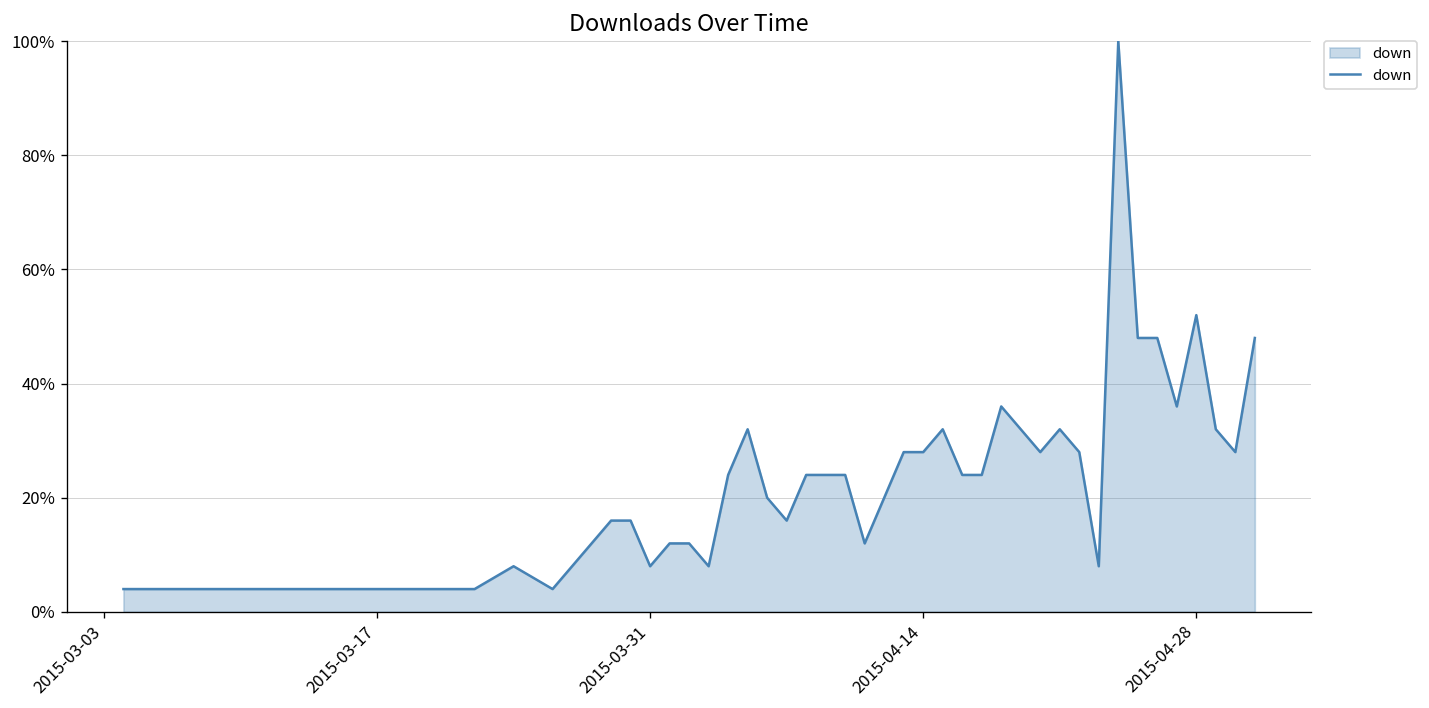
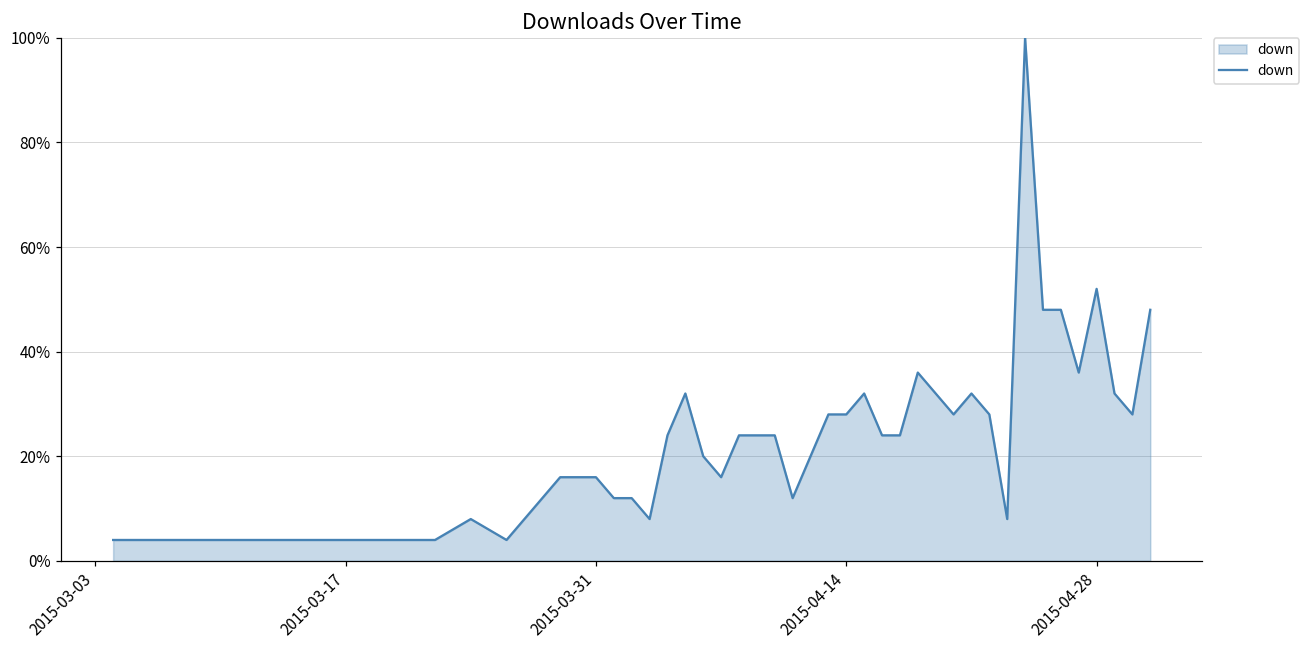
  {
-   "2015-03-31": "8%",
+   "2015-03-31": "16%",
    "2015-04-14": "28%",
    "2015-04-28": "52%"
  }
